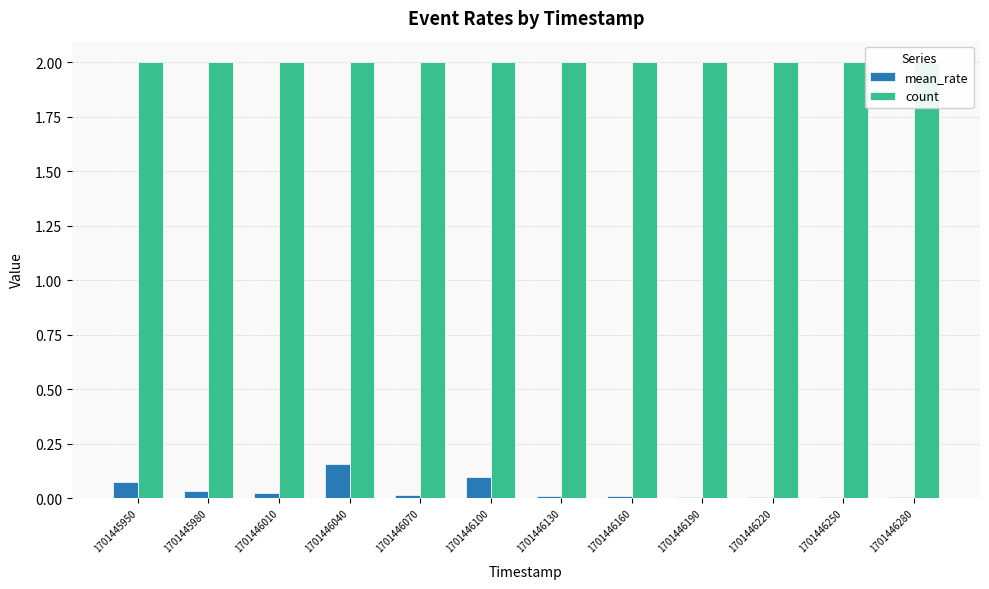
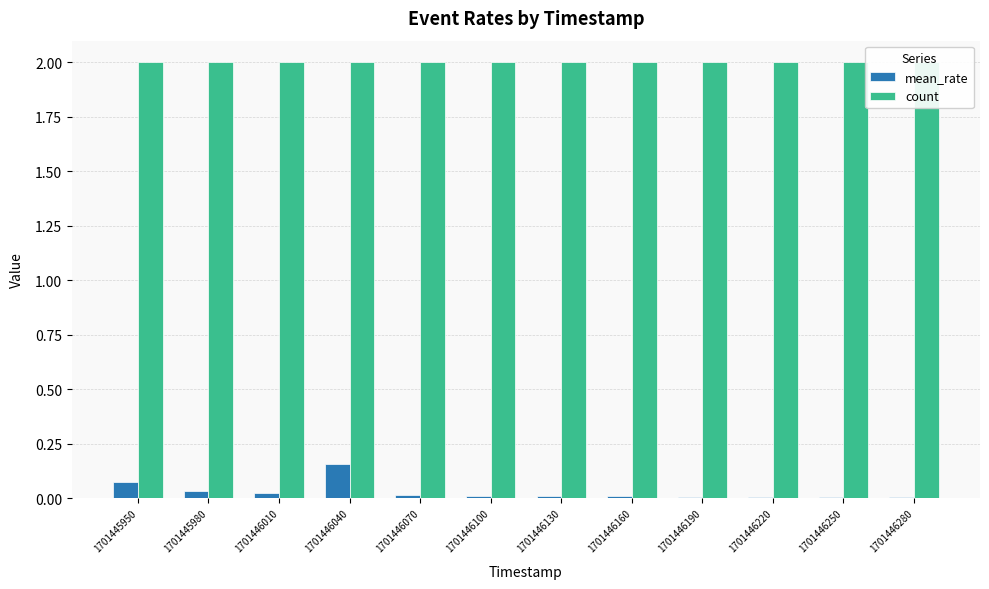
  {
    "mean_rate": {
      "1701445950": 0.07,
      "1701445980": 0.03,
      "1701446010": 0.02,
      "1701446040": 0.16,
      "1701446070": 0.01,
-     "1701446100": 0.10
+     "1701446100": 0.01
    },
    "count": {
      "1701445950": 2.00,
      "1701445980": 2.00,
      "1701446010": 2.00,
      "1701446040": 2.00,
      "1701446070": 2.00,
      "1701446100": 2.00,
      "1701446130": 2.00,
      "1701446160": 2.00,
      "1701446190": 2.00,
      "1701446220": 2.00,
      "1701446250": 2.00
    }
  }
